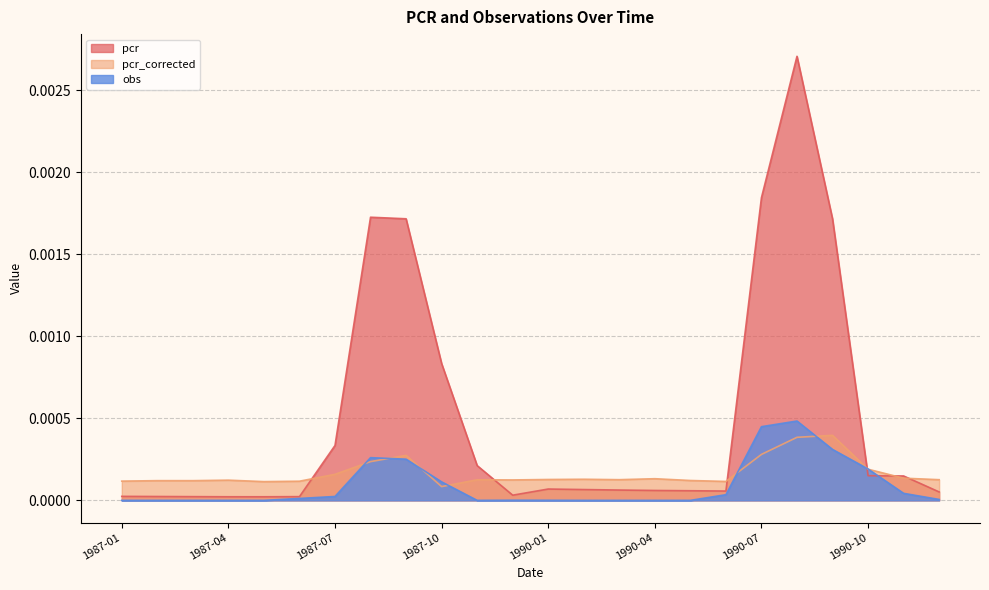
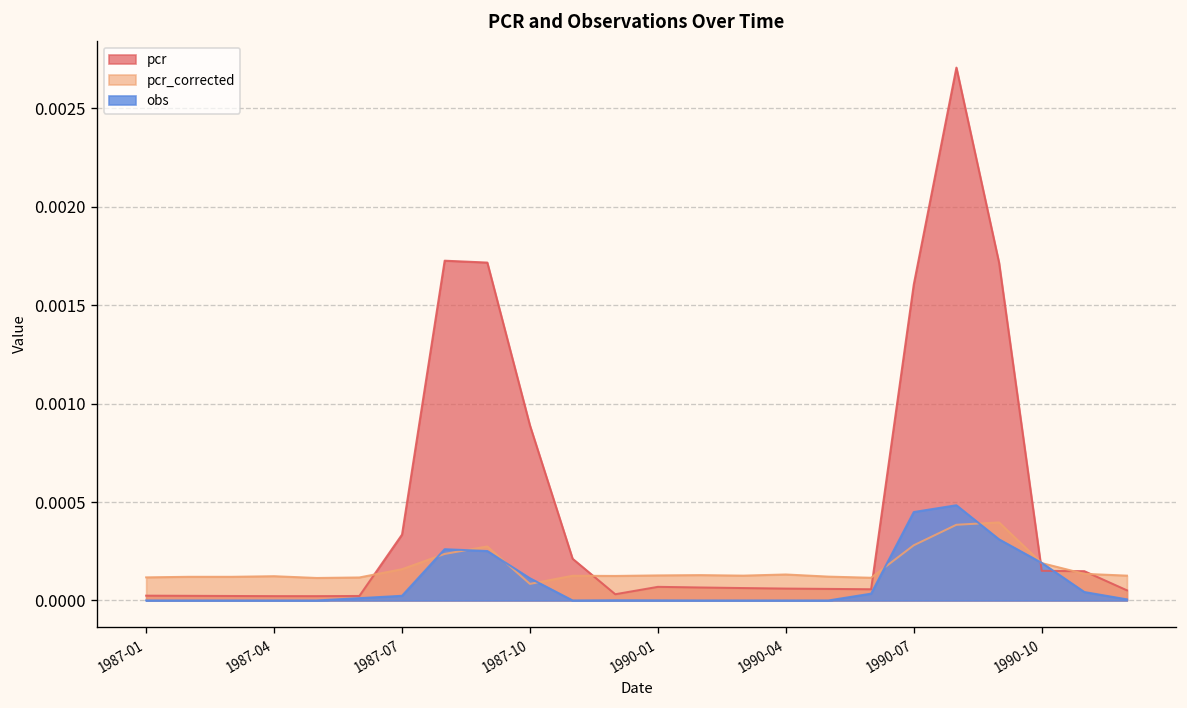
  {
    "pcr": {
      "1987-01": 0.00002,
      "1987-04": 0.00002,
      "1987-07": 0.00033,
-     "1987-10": 0.00083,
+     "1987-10": 0.00089,
      "1990-01": 0.00007,
      "1990-04": 0.00006,
-     "1990-07": 0.00185,
+     "1990-07": 0.00160,
      "1990-10": 0.00015
    },
    "pcr_corrected": {
      "1987-01": 0.00012,
      "1987-04": 0.00012,
      "1987-07": 0.00016,
      "1987-10": 0.00008,
      "1990-01": 0.00013,
      "1990-04": 0.00013,
      "1990-07": 0.00028
    },
    "obs": {
      "1987-01": 0.00000,
      "1987-04": 0.00000,
      "1987-07": 0.00002,
      "1987-10": 0.00011,
      "1990-01": 0.00000,
      "1990-04": 0.00000,
      "1990-07": 0.00045
    }
  }
